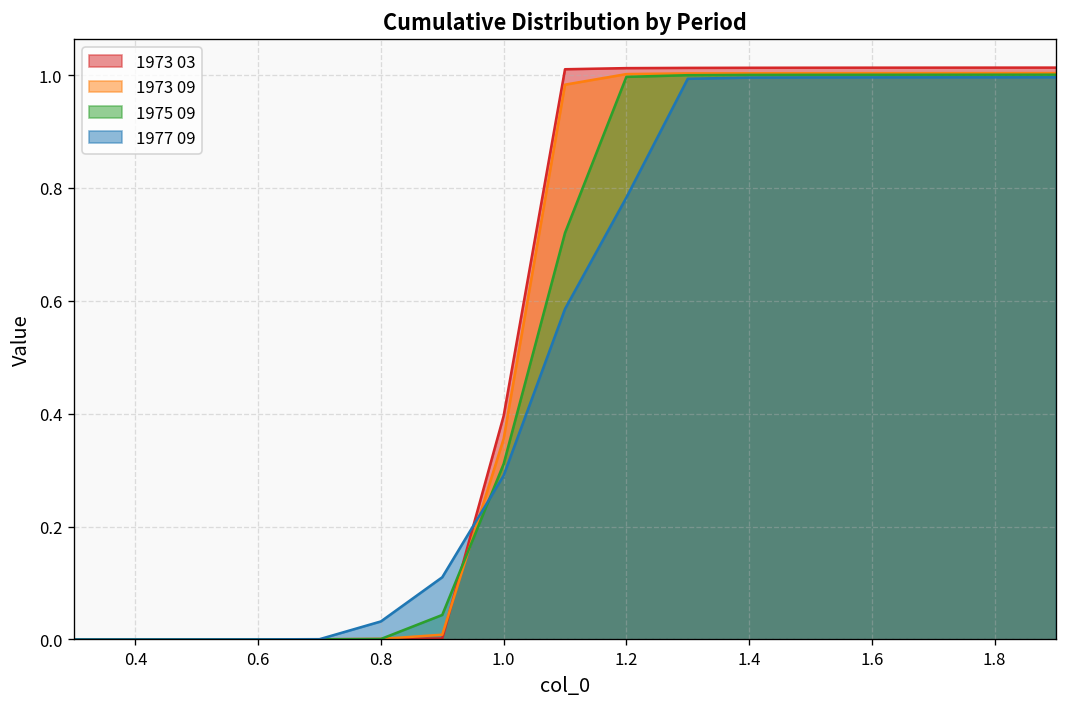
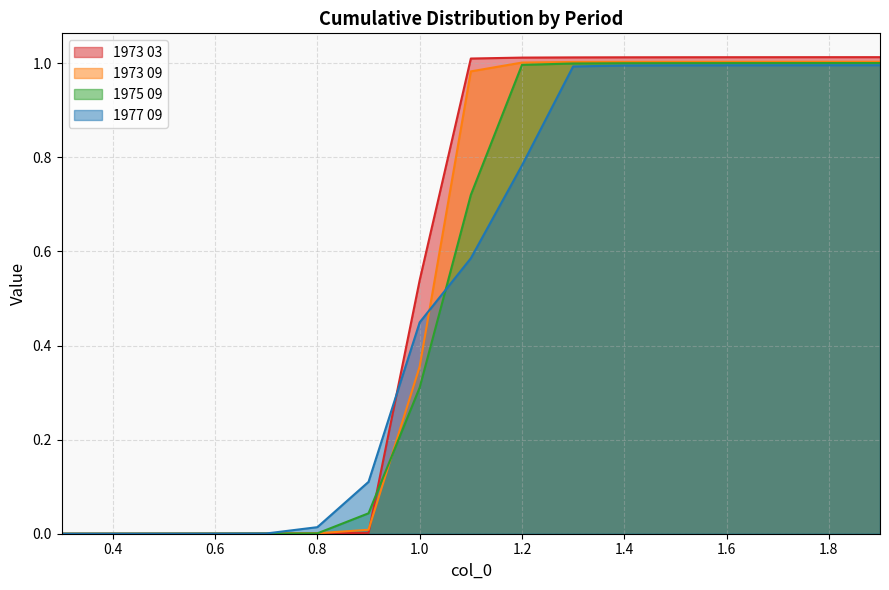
  {
    "1973 03": {
-     "1.0": 0.40,
+     "1.0": 0.54,
      "1.2": 1.01,
      "1.4": 1.01,
      "1.6": 1.01,
      "1.8": 1.01
    },
    "1973 09": {
      "1.0": 0.36
    },
    "1975 09": {
      "1.0": 0.31
    },
    "1977 09": {
-     "0.8": 0.03,
-     "1.0": 0.29,
+     "0.8": 0.01,
+     "1.0": 0.45,
      "1.2": 0.78
    }
  }
